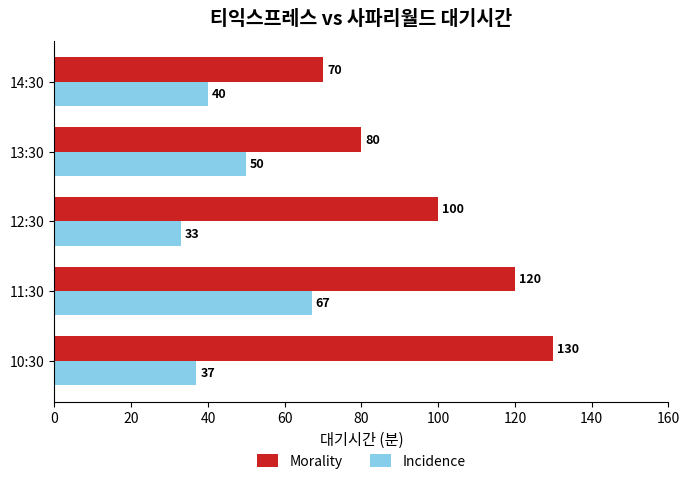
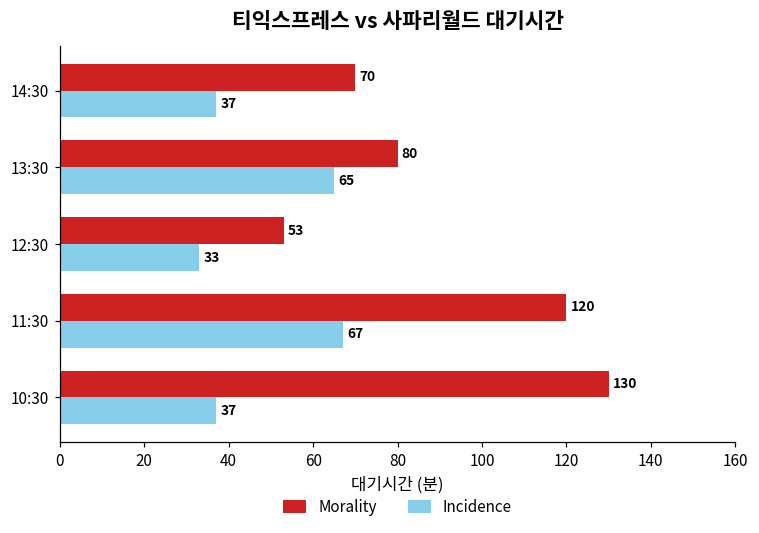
  {
    "Morality": {
      "14:30": 70,
      "13:30": 80,
-     "12:30": 100,
+     "12:30": 53,
      "11:30": 120,
      "10:30": 130
    },
    "Incidence": {
-     "14:30": 40,
-     "13:30": 50,
+     "14:30": 37,
+     "13:30": 65,
      "12:30": 33,
      "11:30": 67,
      "10:30": 37
    }
  }
